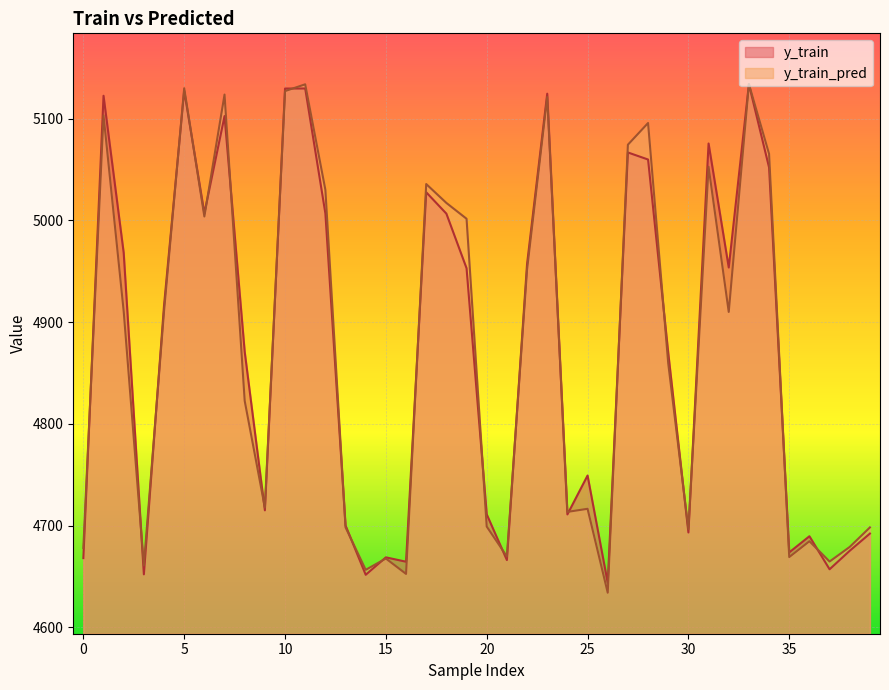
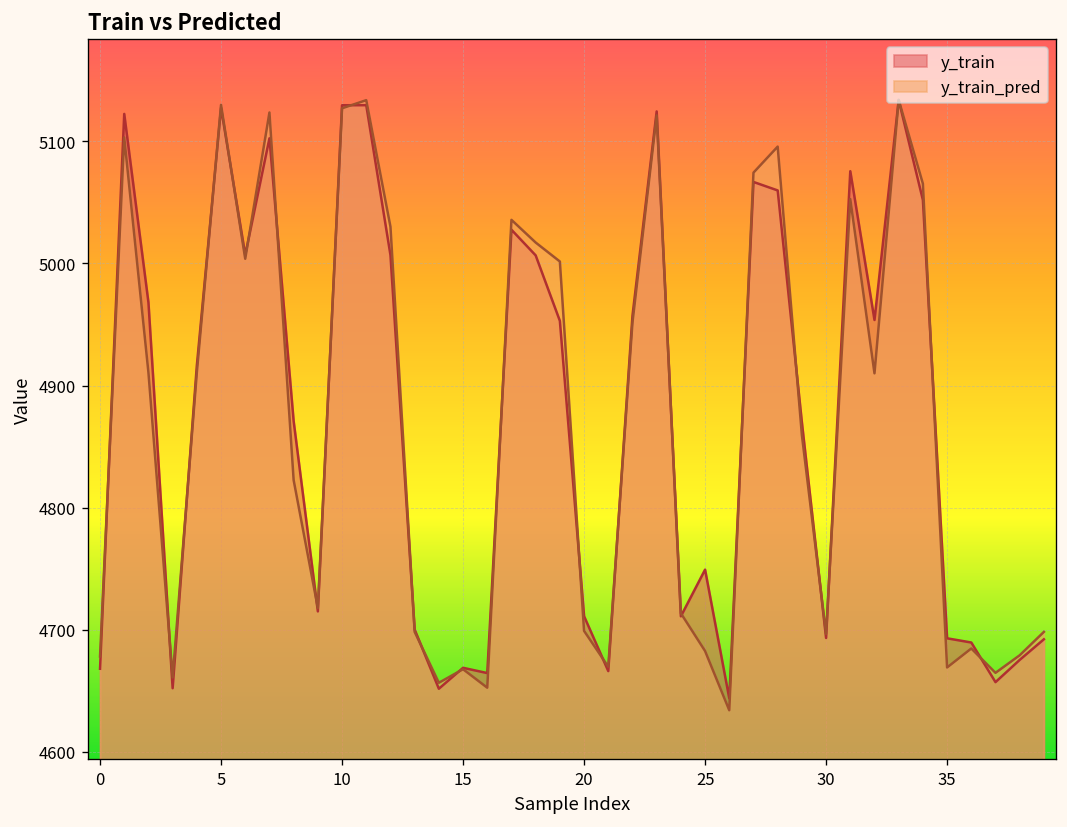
  {
    "y_train": {
      "0": 4668,
      "10": 5129,
      "20": 4711,
      "25": 4749,
      "30": 4693,
-     "35": 4674
+     "35": 4693
    },
    "y_train_pred": {
      "0": 4678,
      "10": 5127,
      "20": 4699,
-     "25": 4717,
+     "25": 4683,
      "30": 4697,
      "35": 4669
    }
  }
